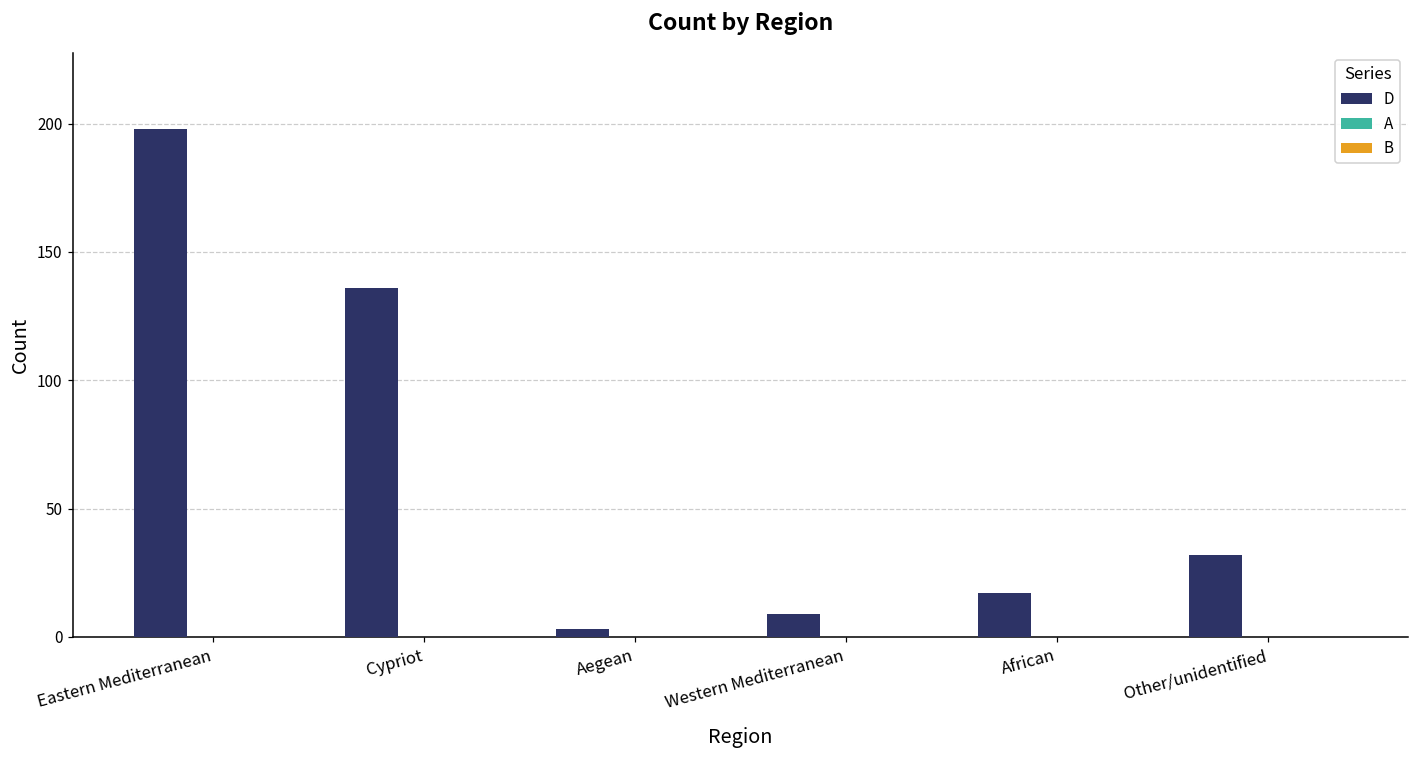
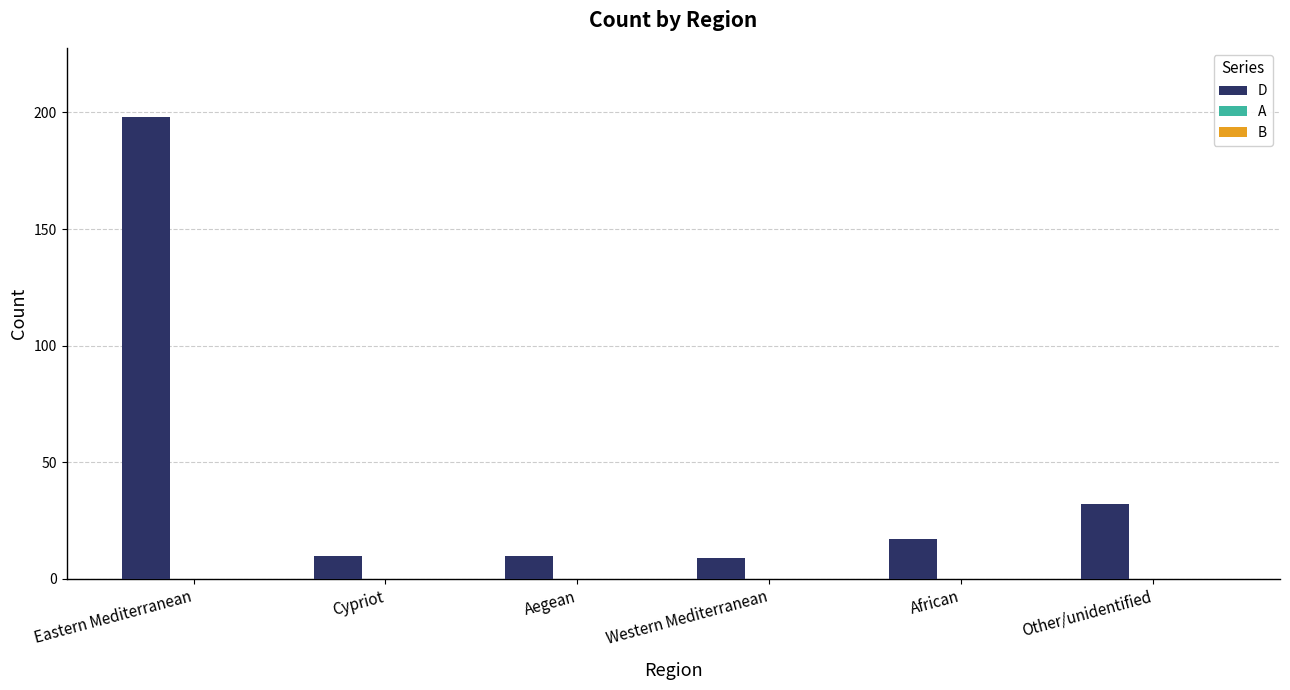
  {
    "D": {
      "Eastern Mediterranean": 198,
-     "Cypriot": 136,
-     "Aegean": 3,
+     "Cypriot": 10,
+     "Aegean": 10,
      "Western Mediterranean": 9,
      "African": 17,
      "Other/unidentified": 32
    },
    "A": {
      "Eastern Mediterranean": 0,
      "Cypriot": 0,
      "Aegean": 0,
      "Western Mediterranean": 0,
      "African": 0,
      "Other/unidentified": 0
    },
    "B": {
      "Eastern Mediterranean": 0,
      "Cypriot": 0,
      "Aegean": 0,
      "Western Mediterranean": 0,
      "African": 0,
      "Other/unidentified": 0
    }
  }
